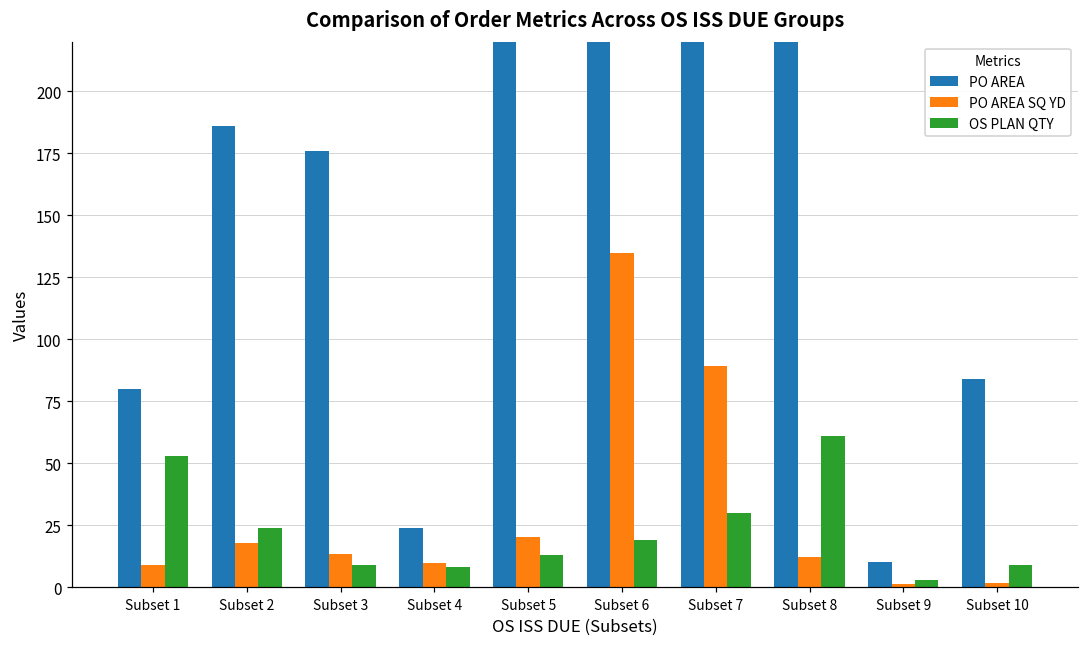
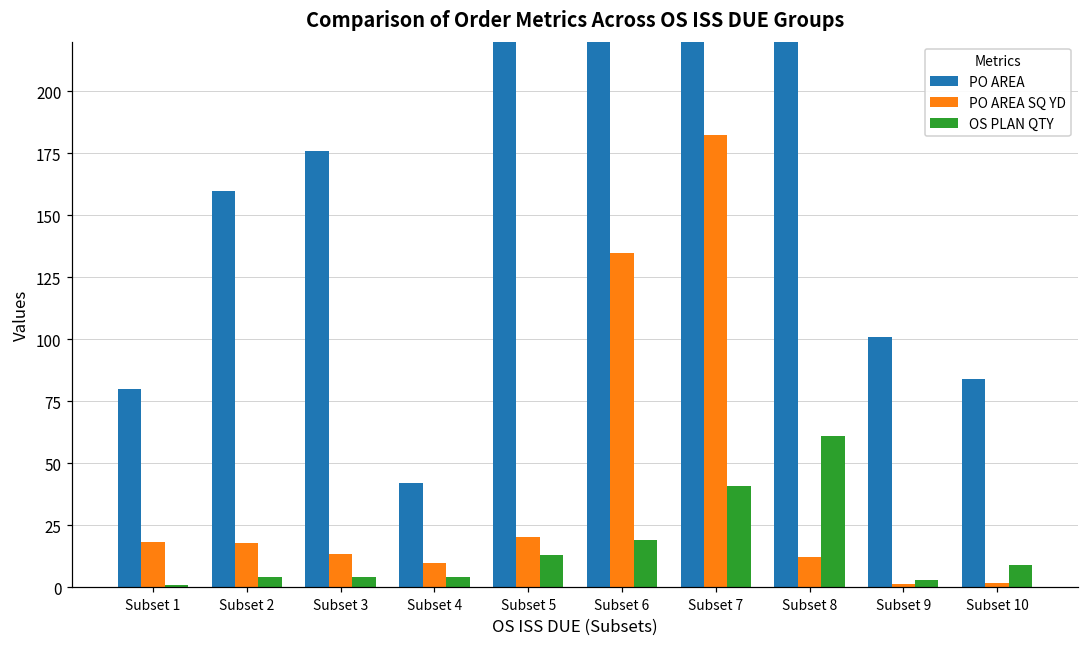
  {
    "PO AREA": {
      "Subset 1": 80,
-     "Subset 2": 186,
+     "Subset 2": 160,
      "Subset 3": 176,
-     "Subset 4": 24,
-     "Subset 9": 10,
+     "Subset 4": 42,
+     "Subset 9": 101,
      "Subset 10": 84
    },
    "PO AREA SQ YD": {
-     "Subset 1": 9,
+     "Subset 1": 18,
      "Subset 2": 18,
      "Subset 3": 13,
      "Subset 4": 10,
      "Subset 5": 20,
      "Subset 6": 135,
-     "Subset 7": 89,
+     "Subset 7": 182,
      "Subset 8": 12,
      "Subset 9": 1,
      "Subset 10": 2
    },
    "OS PLAN QTY": {
-     "Subset 1": 53,
-     "Subset 2": 24,
-     "Subset 3": 9,
-     "Subset 4": 8,
+     "Subset 1": 1,
+     "Subset 2": 4,
+     "Subset 3": 4,
+     "Subset 4": 4,
      "Subset 5": 13,
      "Subset 6": 19,
-     "Subset 7": 30,
+     "Subset 7": 41,
      "Subset 8": 61,
      "Subset 9": 3,
      "Subset 10": 9
    }
  }
